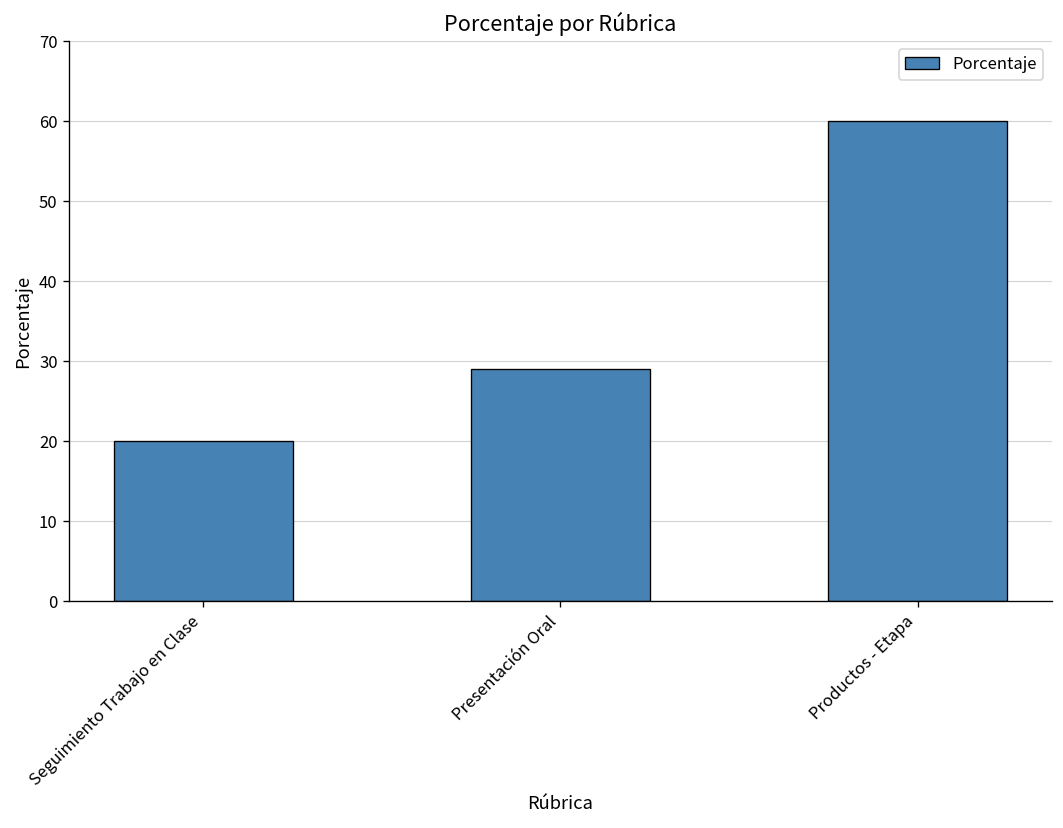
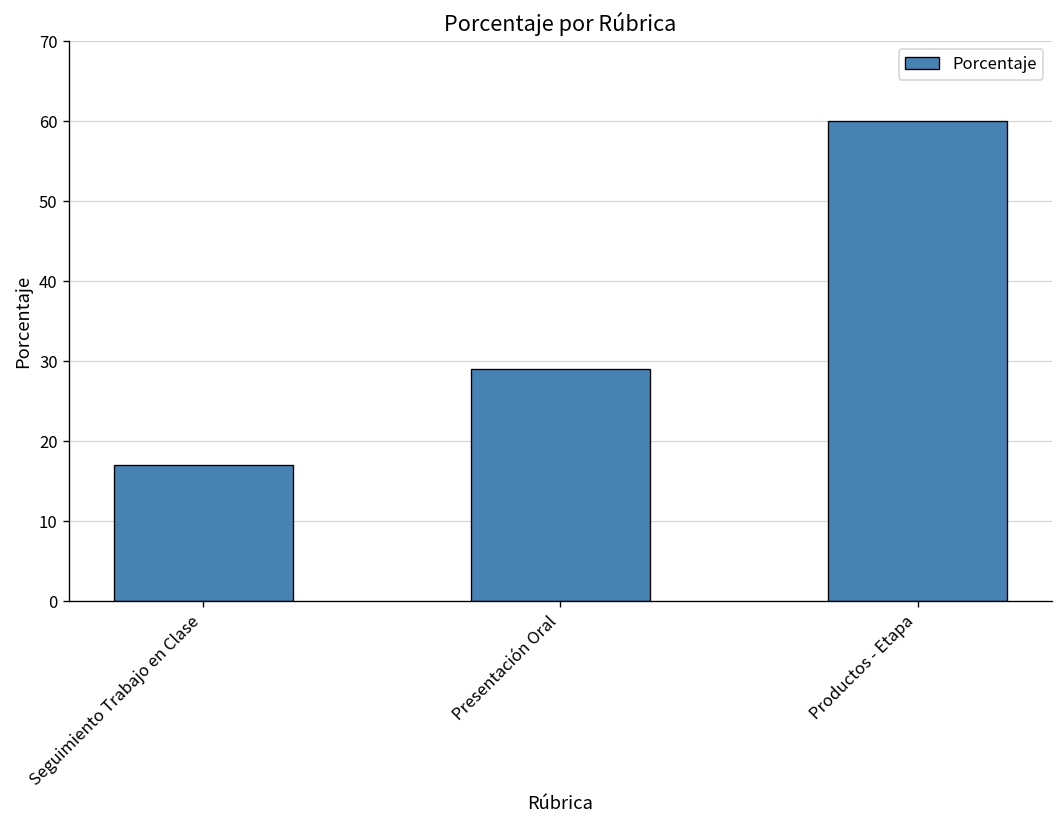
  {
-   "Seguimiento Trabajo en Clase": 20,
+   "Seguimiento Trabajo en Clase": 17,
    "Presentación Oral": 29,
    "Productos - Etapa": 60
  }
